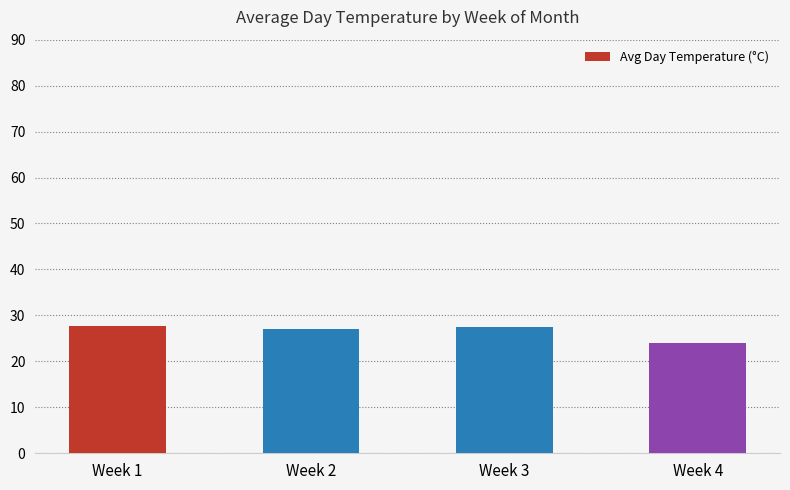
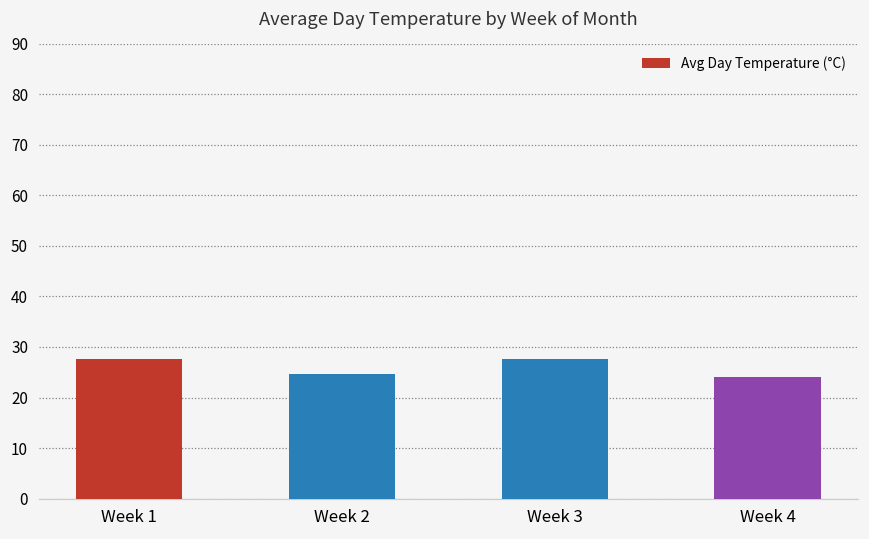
  {
    "Week 1": 28,
-   "Week 2": 27,
+   "Week 2": 25,
    "Week 3": 28,
    "Week 4": 24
  }
